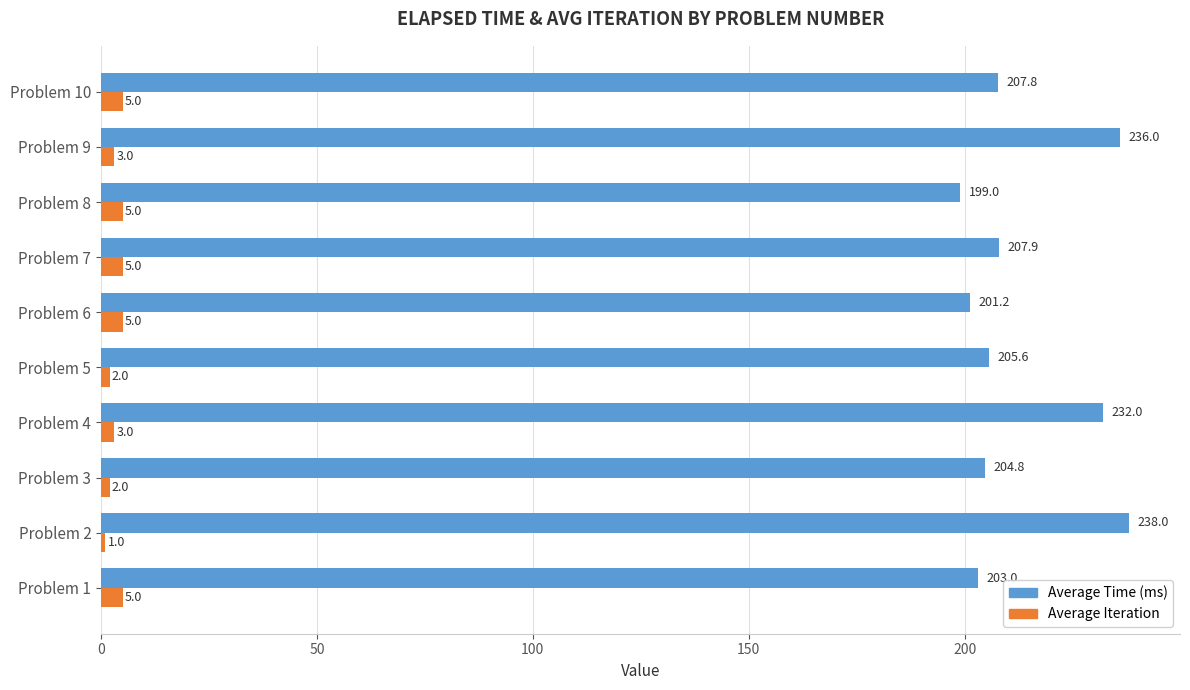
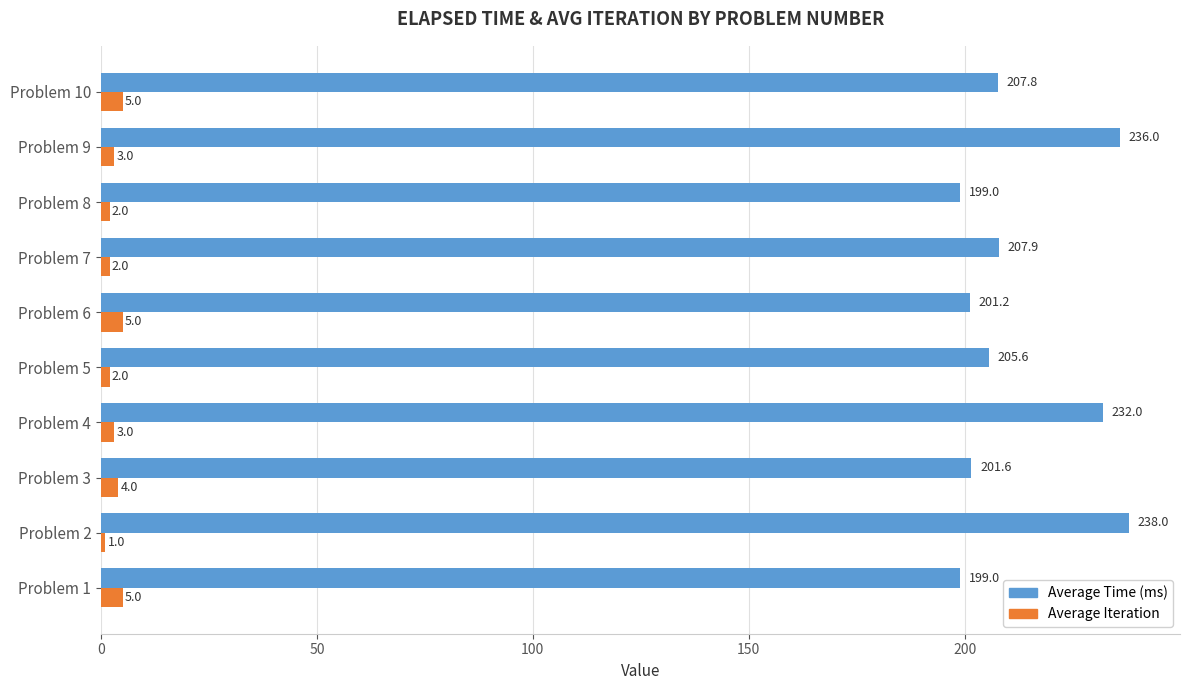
  {
    "Average Time (ms)": {
      "Problem 10": 207.8,
      "Problem 9": 236.0,
      "Problem 8": 199.0,
      "Problem 7": 207.9,
      "Problem 6": 201.2,
      "Problem 5": 205.6,
      "Problem 4": 232.0,
-     "Problem 3": 204.8,
+     "Problem 3": 201.6,
      "Problem 2": 238.0,
-     "Problem 1": 203
+     "Problem 1": 199
    },
    "Average Iteration": {
      "Problem 10": 5.0,
      "Problem 9": 3.0,
-     "Problem 8": 5.0,
-     "Problem 7": 5.0,
+     "Problem 8": 2.0,
+     "Problem 7": 2.0,
      "Problem 6": 5.0,
      "Problem 5": 2.0,
      "Problem 4": 3.0,
-     "Problem 3": 2.0,
+     "Problem 3": 4.0,
      "Problem 2": 1.0,
      "Problem 1": 5.0
    }
  }
